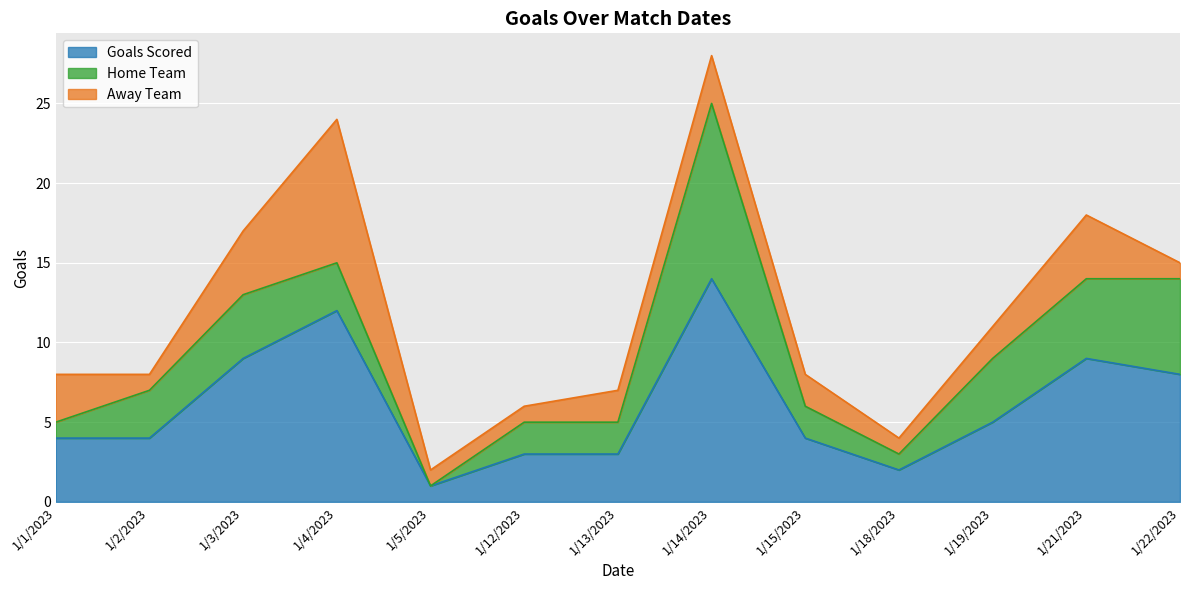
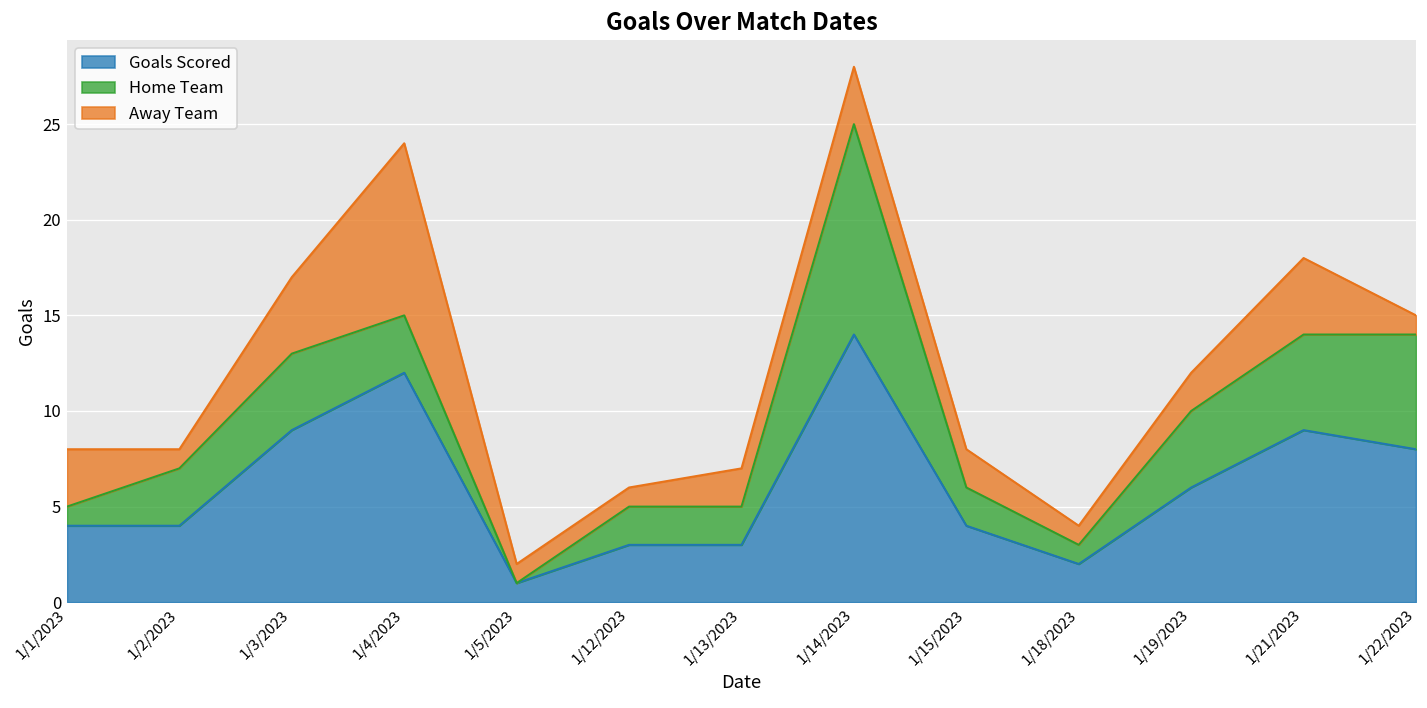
  {
    "Goals Scored": {
      "1/1/2023": 4,
      "1/2/2023": 4,
      "1/3/2023": 9,
      "1/4/2023": 12,
      "1/12/2023": 3,
      "1/13/2023": 3,
      "1/14/2023": 14,
      "1/15/2023": 4,
      "1/18/2023": 2,
-     "1/19/2023": 5,
+     "1/19/2023": 6,
      "1/21/2023": 9,
      "1/22/2023": 8
    },
    "Home Team": {
      "1/1/2023": 1,
      "1/2/2023": 3,
      "1/3/2023": 4,
      "1/4/2023": 3,
      "1/12/2023": 2,
      "1/13/2023": 2,
      "1/14/2023": 11,
      "1/15/2023": 2,
      "1/18/2023": 1,
      "1/19/2023": 4,
      "1/21/2023": 5,
      "1/22/2023": 6
    },
    "Away Team": {
      "1/1/2023": 3,
      "1/2/2023": 1,
      "1/3/2023": 4,
      "1/4/2023": 9,
      "1/5/2023": 1,
      "1/12/2023": 1,
      "1/13/2023": 2,
      "1/14/2023": 3,
      "1/15/2023": 2,
      "1/18/2023": 1,
      "1/19/2023": 2,
      "1/21/2023": 4,
      "1/22/2023": 1
    }
  }
